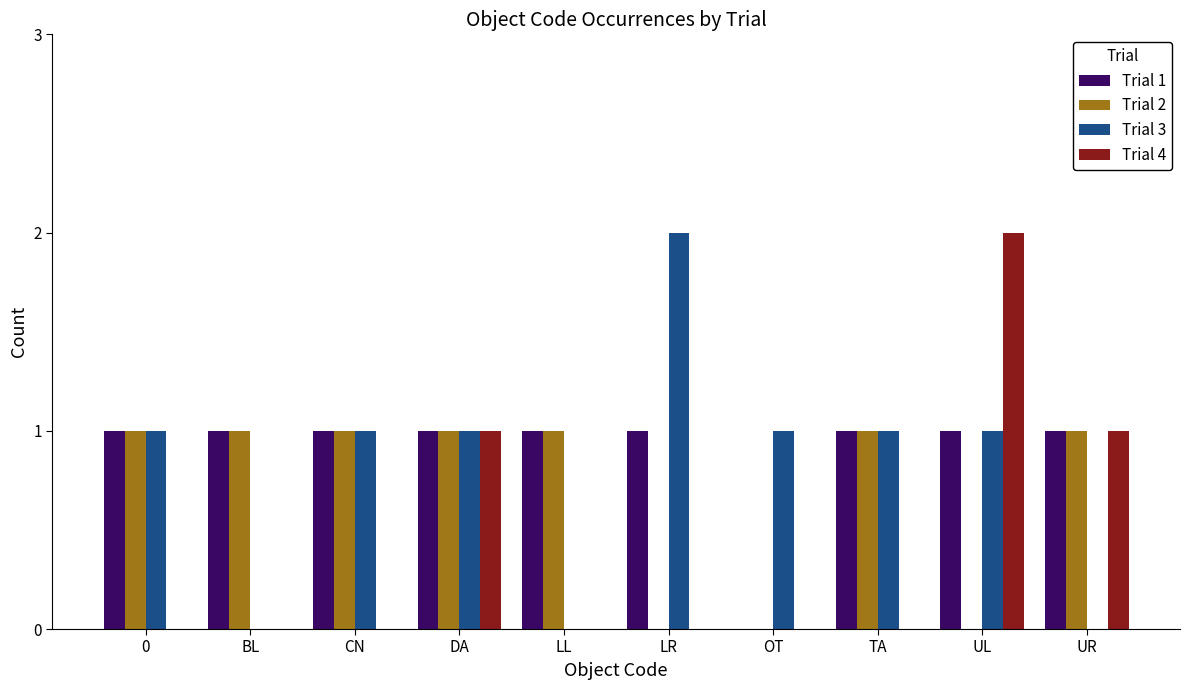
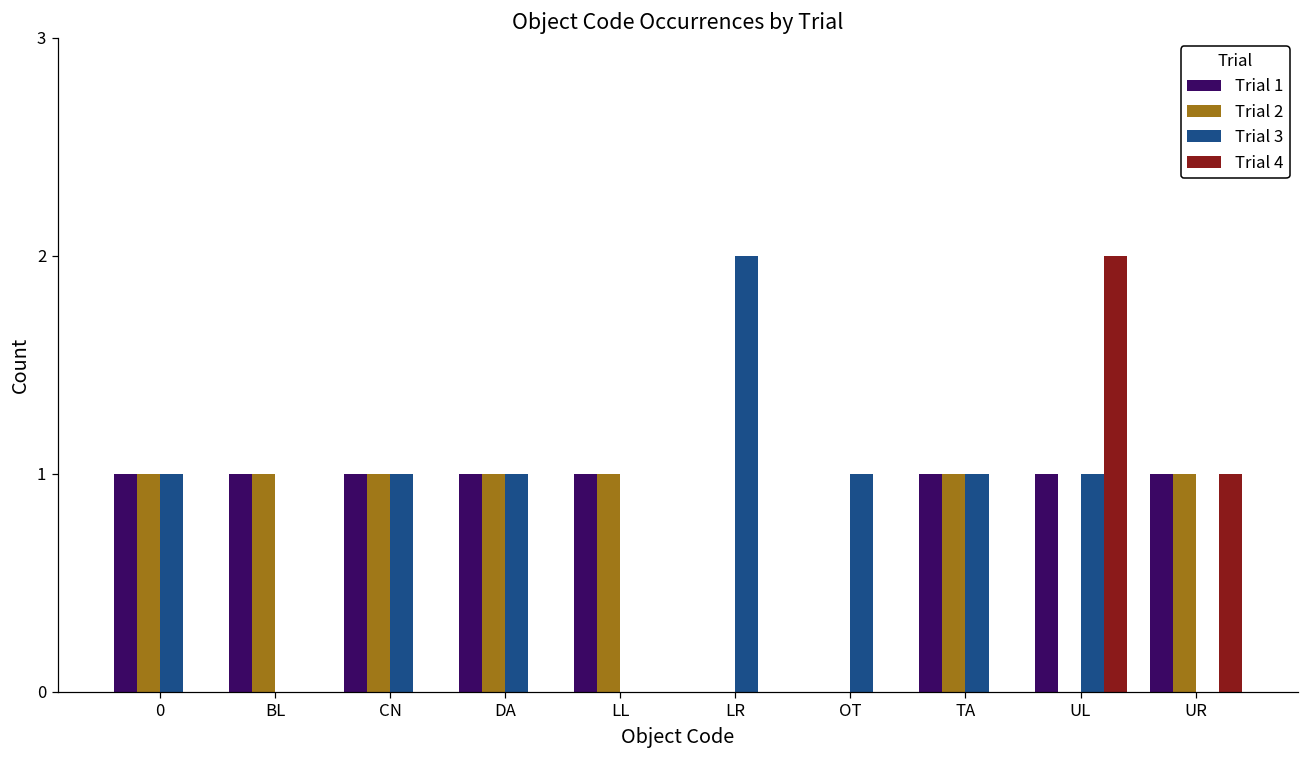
  {
    "Trial 1": {
      "0": 1,
      "BL": 1,
      "CN": 1,
      "DA": 1,
      "LL": 1,
-     "LR": 1,
+     "LR": 0,
      "OT": 0,
      "TA": 1,
      "UL": 1,
      "UR": 1
    },
    "Trial 2": {
      "0": 1,
      "BL": 1,
      "CN": 1,
      "DA": 1,
      "LL": 1,
      "LR": 0,
      "OT": 0,
      "TA": 1,
      "UL": 0,
      "UR": 1
    },
    "Trial 3": {
      "0": 1,
      "BL": 0,
      "CN": 1,
      "DA": 1,
      "LL": 0,
      "LR": 2,
      "OT": 1,
      "TA": 1,
      "UL": 1,
      "UR": 0
    },
    "Trial 4": {
      "0": 0,
      "BL": 0,
      "CN": 0,
-     "DA": 1,
+     "DA": 0,
      "LL": 0,
      "LR": 0,
      "OT": 0,
      "TA": 0,
      "UL": 2,
      "UR": 1
    }
  }
